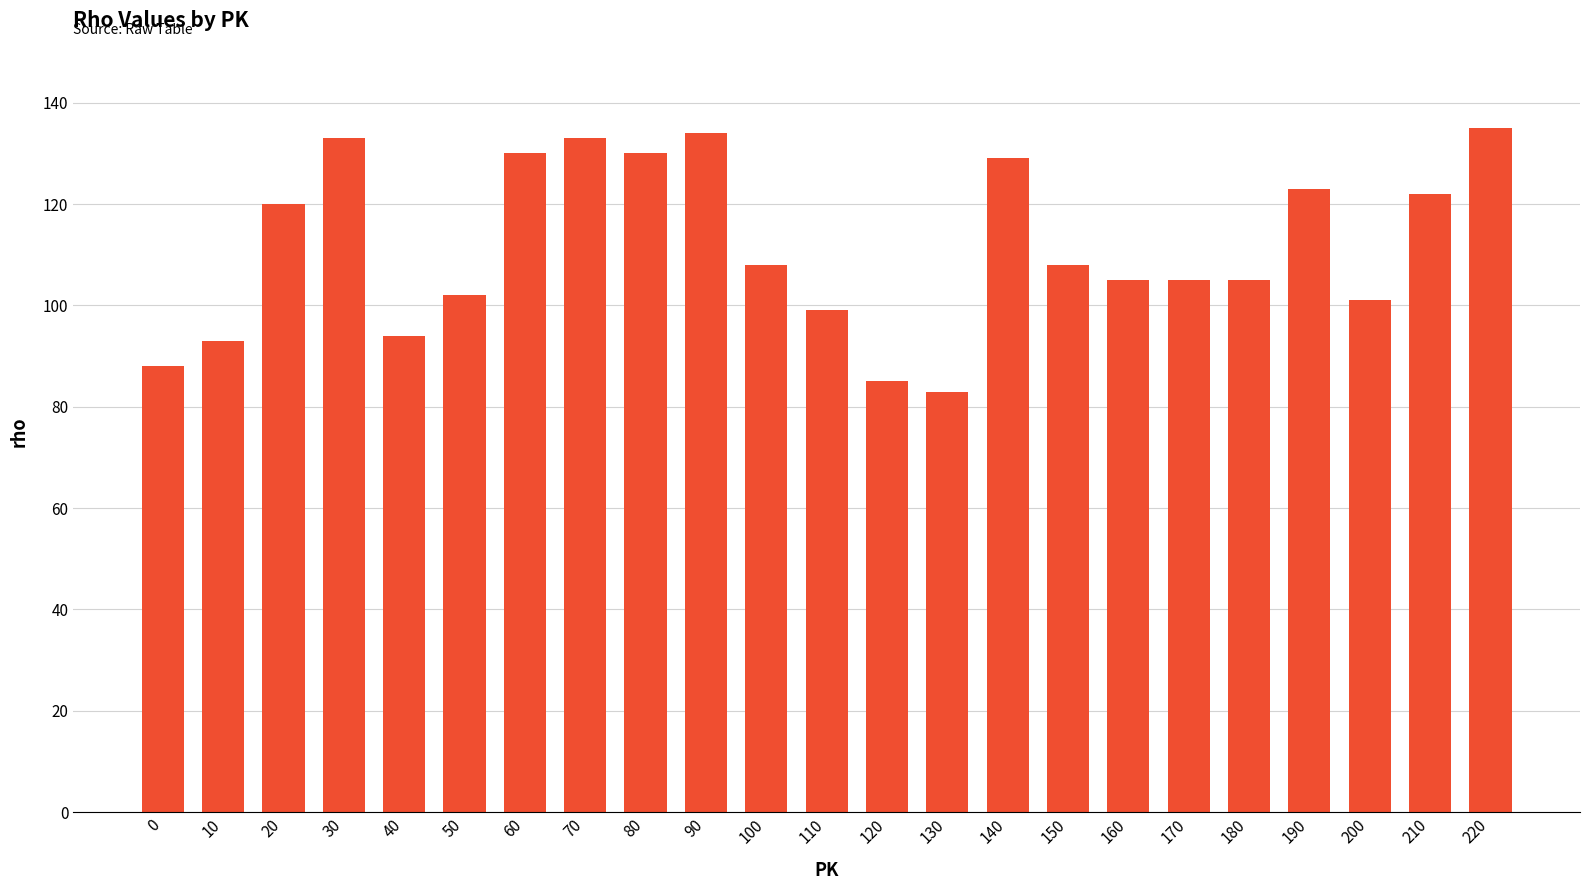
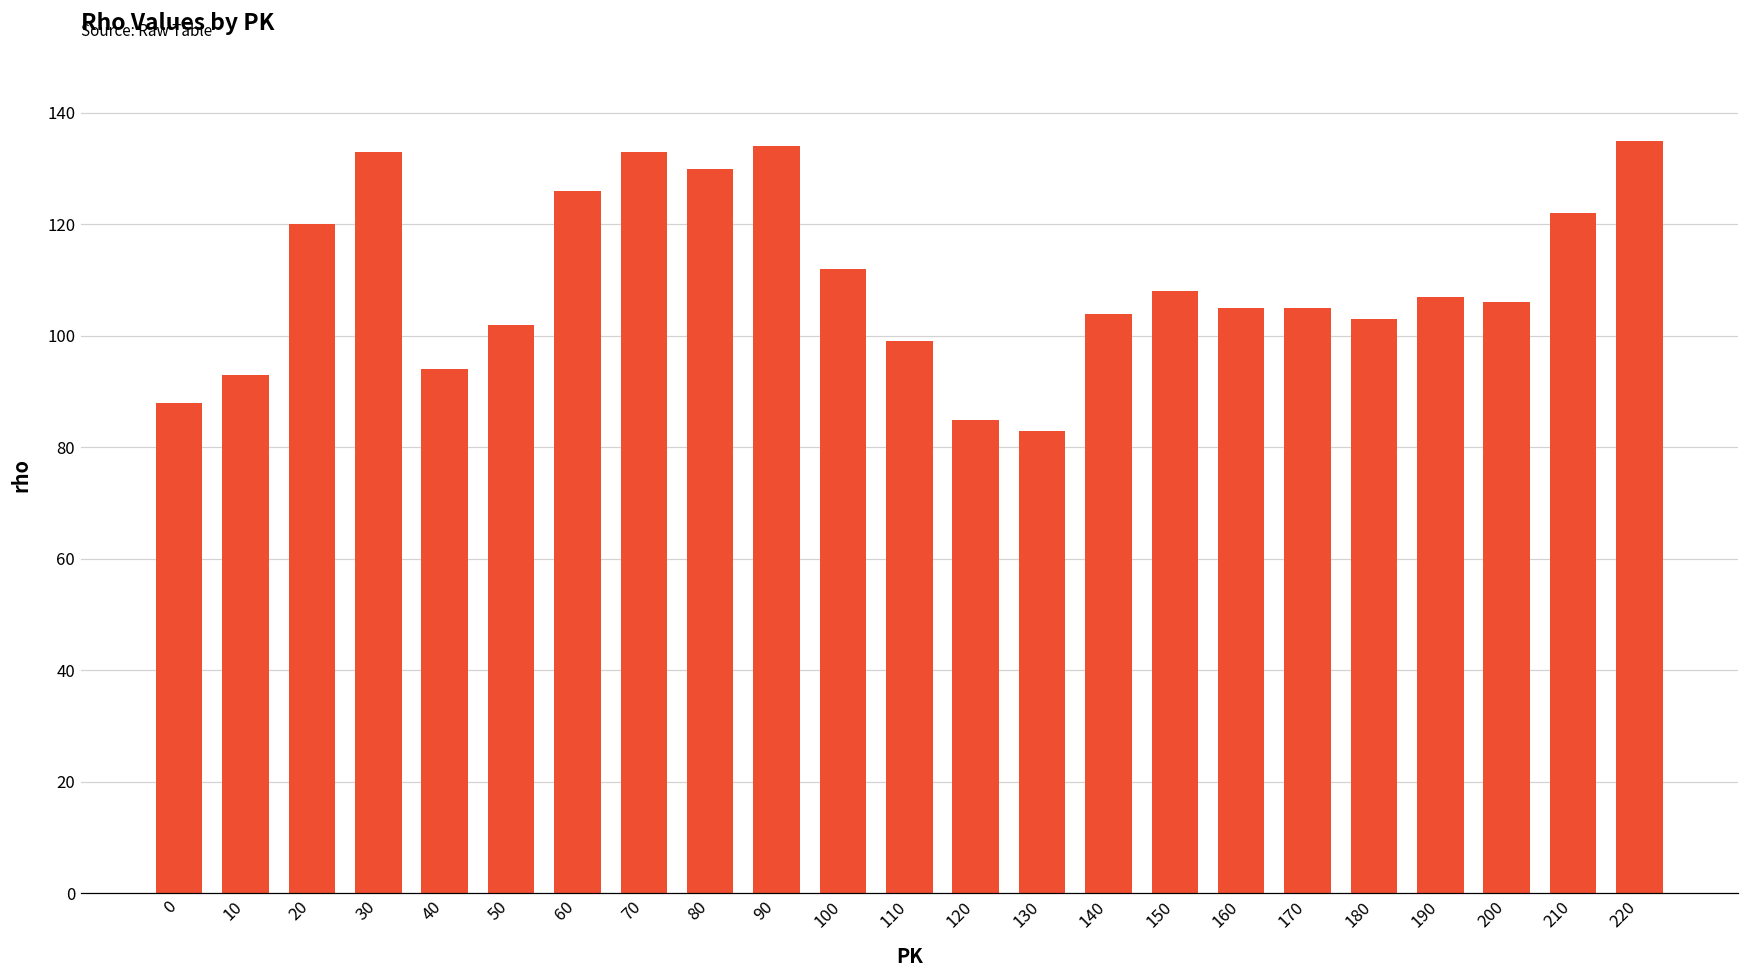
  {
    "0": 88,
    "10": 93,
    "20": 120,
    "30": 133,
    "40": 94,
    "50": 102,
-   "60": 130,
+   "60": 126,
    "70": 133,
    "80": 130,
    "90": 134,
-   "100": 108,
+   "100": 112,
    "110": 99,
    "120": 85,
    "130": 83,
-   "140": 129,
+   "140": 104,
    "150": 108,
    "160": 105,
    "170": 105,
-   "180": 105,
-   "190": 123,
-   "200": 101,
+   "180": 103,
+   "190": 107,
+   "200": 106,
    "210": 122,
    "220": 135
  }
